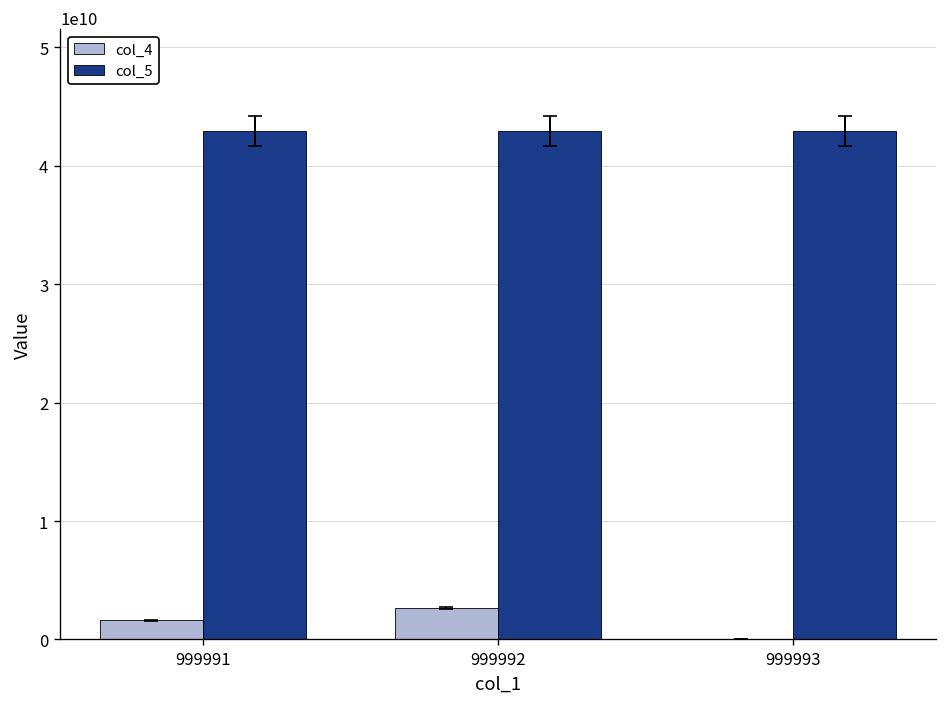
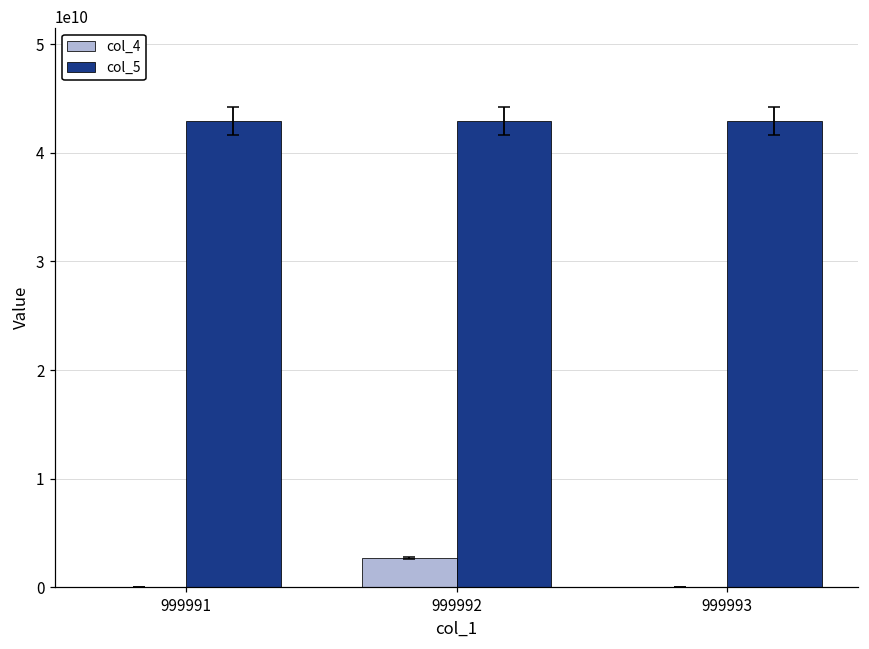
  {
    "col_4": {
-     "999991": 2000000000,
+     "999991": 0,
      "999992": 3000000000
    },
    "col_5": {
      "999991": 43000000000,
      "999992": 43000000000,
      "999993": 43000000000
    }
  }
